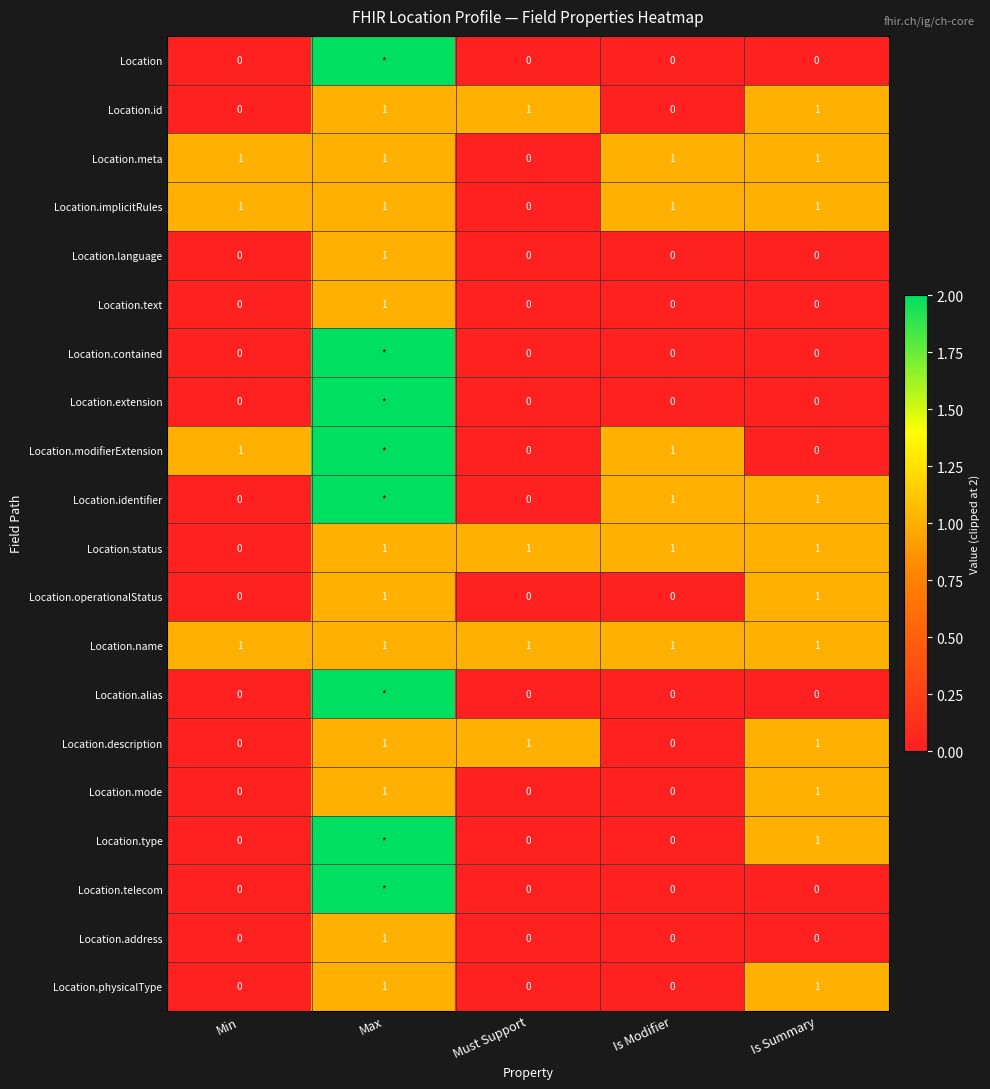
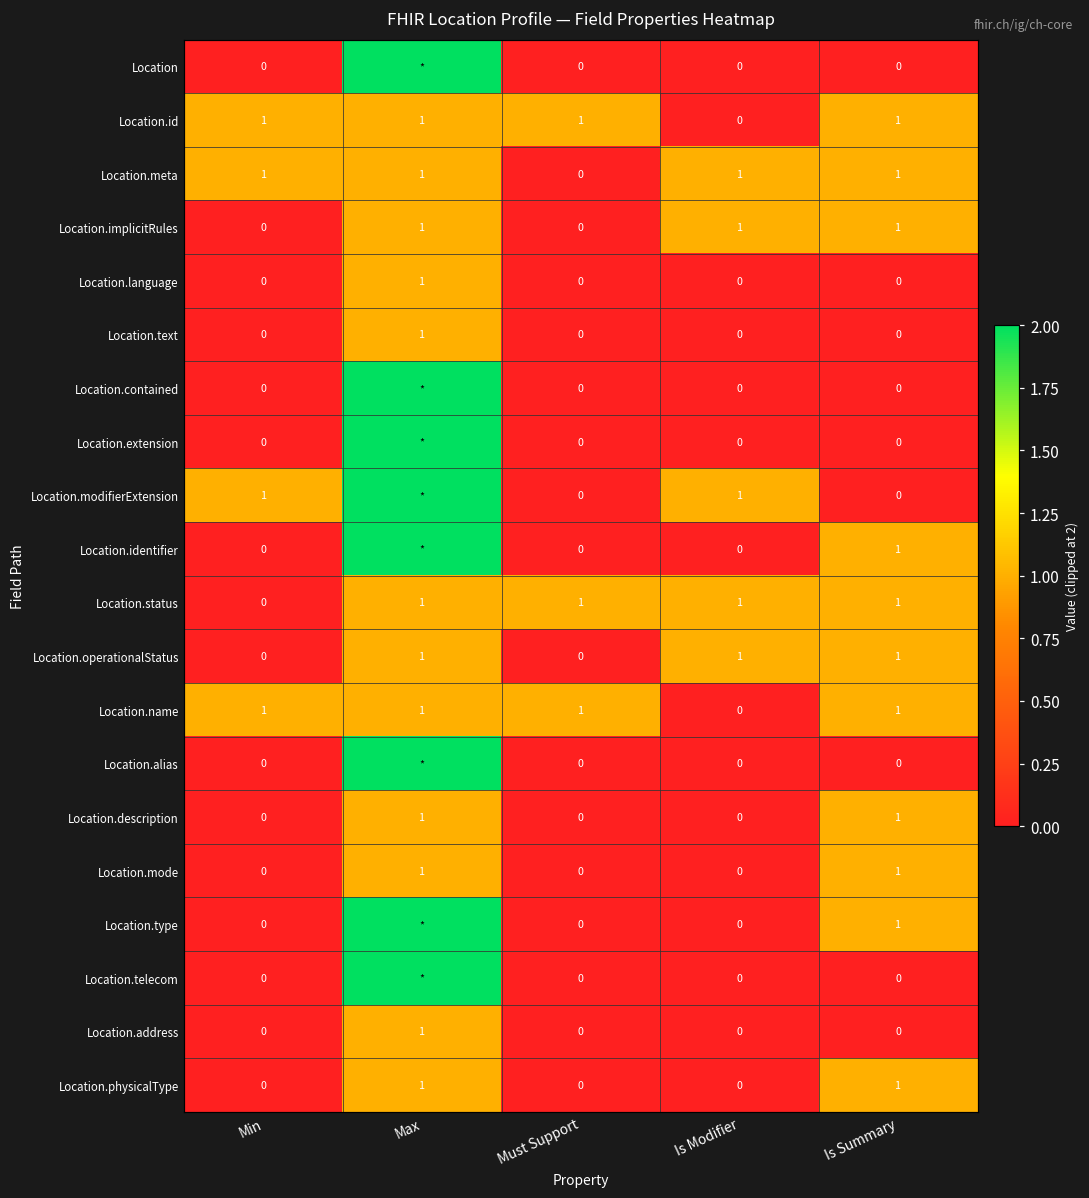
  {
    "Location": {
      "Min": 0,
      "Must Support": 0,
      "Is Modifier": 0,
      "Is Summary": 0
    },
    "Location.id": {
-     "Min": 0,
+     "Min": 1,
      "Max": 1,
      "Must Support": 1,
      "Is Modifier": 0,
      "Is Summary": 1
    },
    "Location.meta": {
      "Min": 1,
      "Max": 1,
      "Must Support": 0,
      "Is Modifier": 1,
      "Is Summary": 1
    },
    "Location.implicitRules": {
-     "Min": 1,
+     "Min": 0,
      "Max": 1,
      "Must Support": 0,
      "Is Modifier": 1,
      "Is Summary": 1
    },
    "Location.language": {
      "Min": 0,
      "Max": 1,
      "Must Support": 0,
      "Is Modifier": 0,
      "Is Summary": 0
    },
    "Location.text": {
      "Min": 0,
      "Max": 1,
      "Must Support": 0,
      "Is Modifier": 0,
      "Is Summary": 0
    },
    "Location.contained": {
      "Min": 0,
      "Must Support": 0,
      "Is Modifier": 0,
      "Is Summary": 0
    },
    "Location.extension": {
      "Min": 0,
      "Must Support": 0,
      "Is Modifier": 0,
      "Is Summary": 0
    },
    "Location.modifierExtension": {
      "Min": 1,
      "Must Support": 0,
      "Is Modifier": 1,
      "Is Summary": 0
    },
    "Location.identifier": {
      "Min": 0,
      "Must Support": 0,
-     "Is Modifier": 1,
+     "Is Modifier": 0,
      "Is Summary": 1
    },
    "Location.status": {
      "Min": 0,
      "Max": 1,
      "Must Support": 1,
      "Is Modifier": 1,
      "Is Summary": 1
    },
    "Location.operationalStatus": {
      "Min": 0,
      "Max": 1,
      "Must Support": 0,
-     "Is Modifier": 0,
+     "Is Modifier": 1,
      "Is Summary": 1
    },
    "Location.name": {
      "Min": 1,
      "Max": 1,
      "Must Support": 1,
-     "Is Modifier": 1,
+     "Is Modifier": 0,
      "Is Summary": 1
    },
    "Location.alias": {
      "Min": 0,
      "Must Support": 0,
      "Is Modifier": 0,
      "Is Summary": 0
    },
    "Location.description": {
      "Min": 0,
      "Max": 1,
-     "Must Support": 1,
+     "Must Support": 0,
      "Is Modifier": 0,
      "Is Summary": 1
    },
    "Location.mode": {
      "Min": 0,
      "Max": 1,
      "Must Support": 0,
      "Is Modifier": 0,
      "Is Summary": 1
    },
    "Location.type": {
      "Min": 0,
      "Must Support": 0,
      "Is Modifier": 0,
      "Is Summary": 1
    },
    "Location.telecom": {
      "Min": 0,
      "Must Support": 0,
      "Is Modifier": 0,
      "Is Summary": 0
    },
    "Location.address": {
      "Min": 0,
      "Max": 1,
      "Must Support": 0,
      "Is Modifier": 0,
      "Is Summary": 0
    },
    "Location.physicalType": {
      "Min": 0,
      "Max": 1,
      "Must Support": 0,
      "Is Modifier": 0,
      "Is Summary": 1
    }
  }
